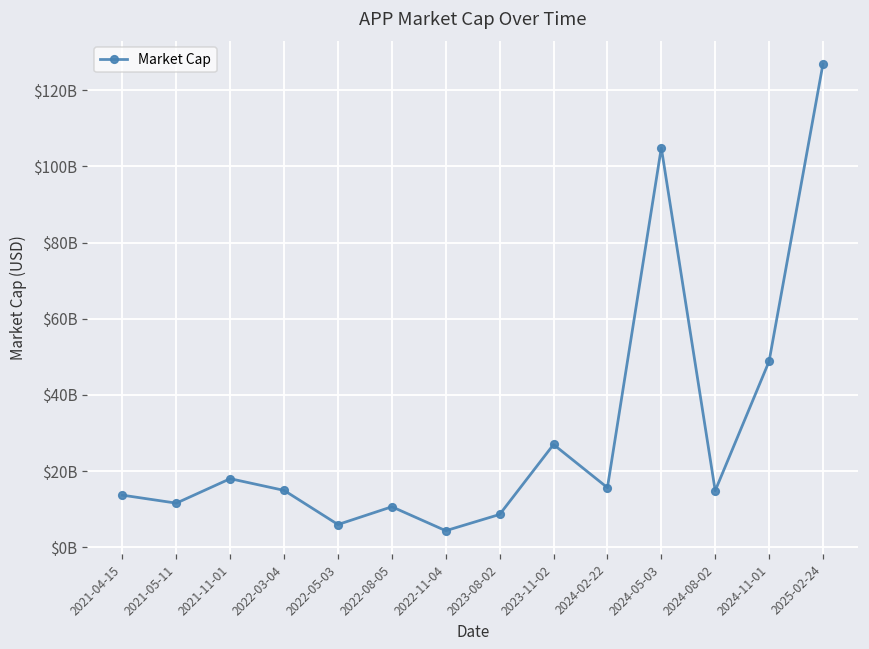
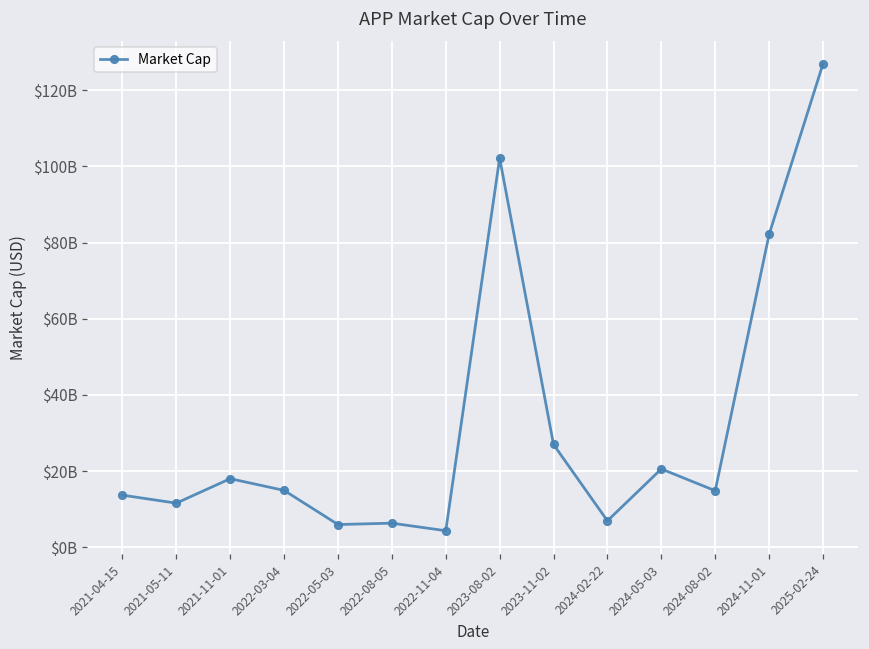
  {
    "2021-04-15": "$14000000000",
    "2021-05-11": "$12000000000",
    "2021-11-01": "$18000000000",
    "2022-03-04": "$15000000000",
    "2022-05-03": "$6000000000",
-   "2022-08-05": "$11000000000",
+   "2022-08-05": "$6000000000",
    "2022-11-04": "$4000000000",
-   "2023-08-02": "$9000000000",
+   "2023-08-02": "$102000000000",
    "2023-11-02": "$27000000000",
-   "2024-02-22": "$16000000000",
-   "2024-05-03": "$105000000000",
+   "2024-02-22": "$7000000000",
+   "2024-05-03": "$21000000000",
    "2024-08-02": "$15000000000",
-   "2024-11-01": "$49000000000",
+   "2024-11-01": "$82000000000",
    "2025-02-24": "$127000000000"
  }
